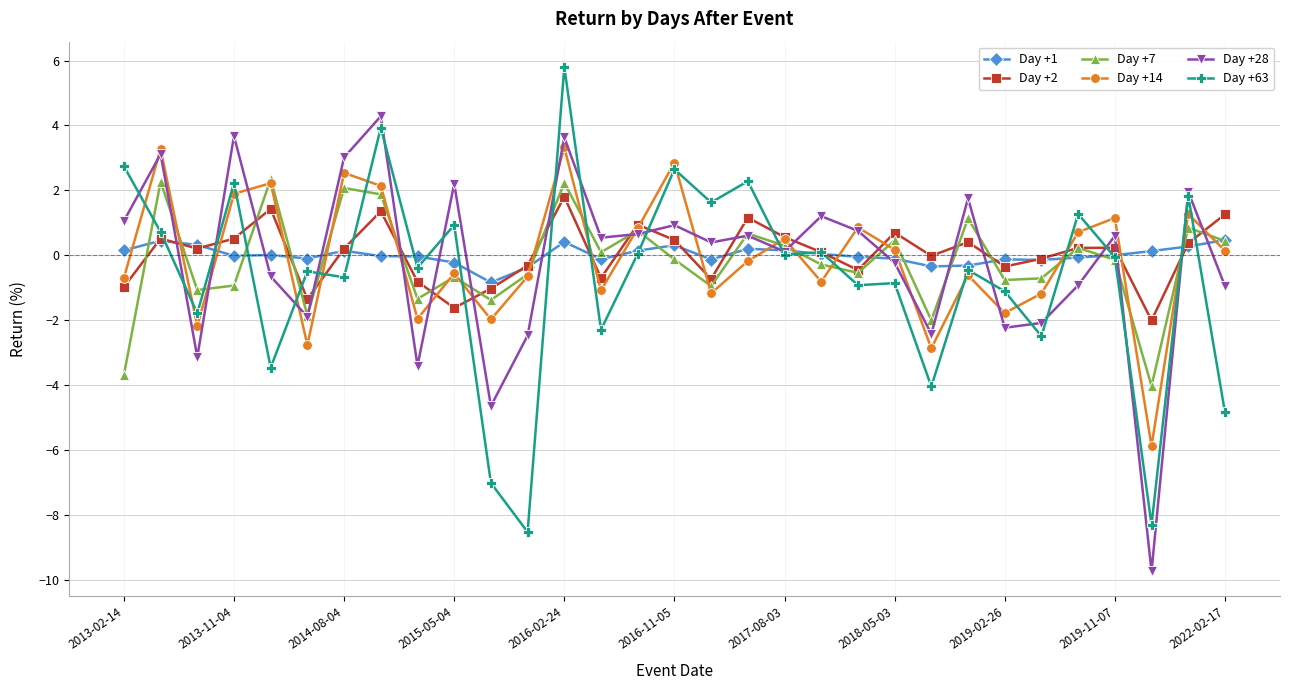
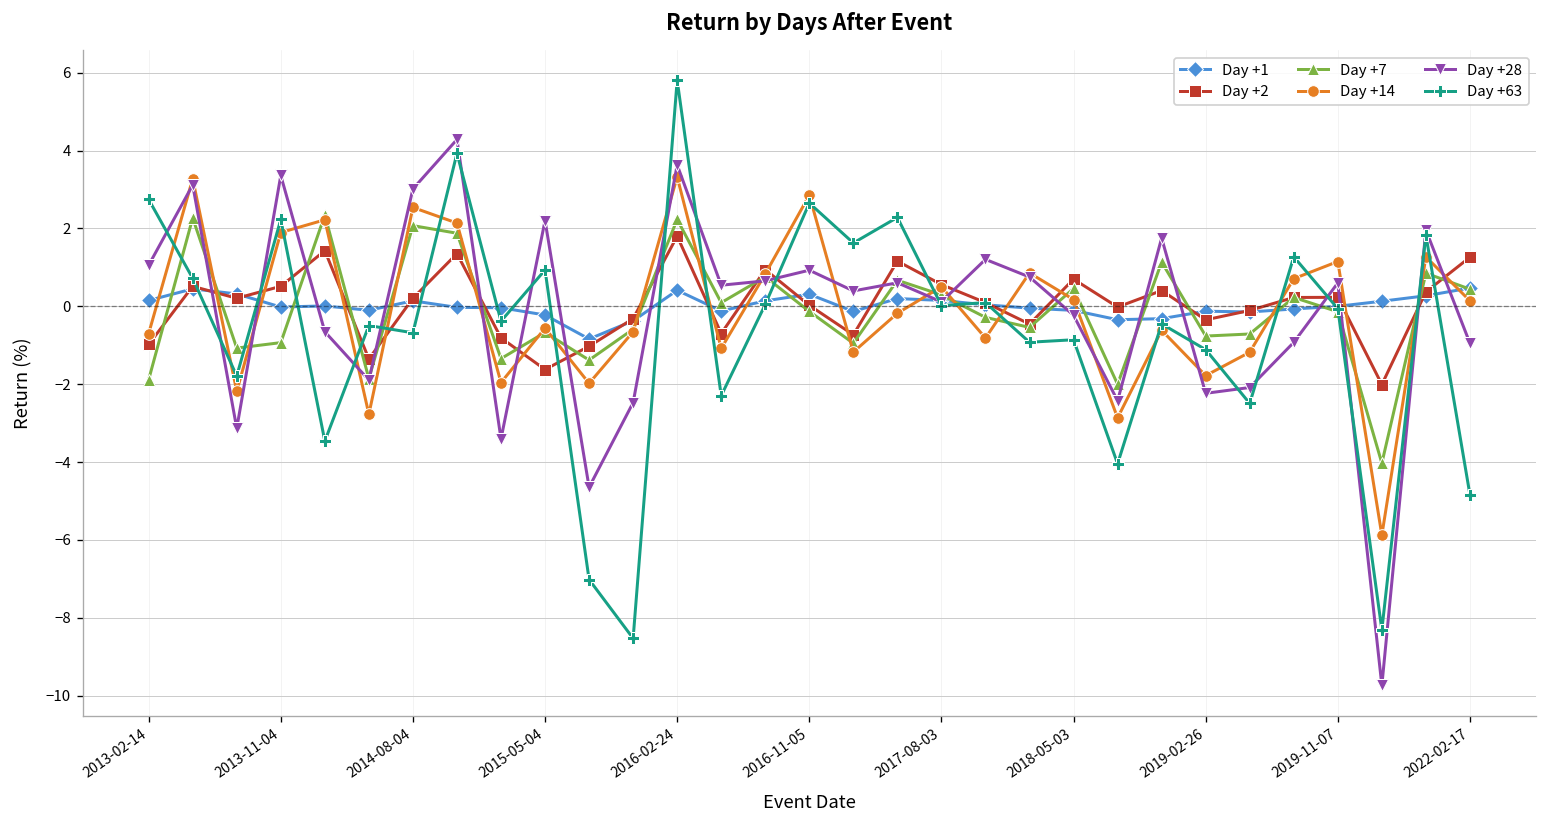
  {
    "Day +1": {
      "2013-02-14": 0.1,
      "2013-11-04": 0.0,
      "2015-05-04": -0.2,
      "2016-02-24": 0.4,
      "2016-11-05": 0.3,
      "2018-05-03": -0.1,
      "2019-02-26": -0.1
    },
    "Day +2": {
      "2013-02-14": -1.0,
      "2013-11-04": 0.5,
      "2015-05-04": -1.6,
      "2016-02-24": 1.8,
-     "2016-11-05": 0.5,
+     "2016-11-05": 0.0,
      "2018-05-03": 0.7,
      "2019-02-26": -0.3,
      "2019-11-07": 0.2,
      "2022-02-17": 1.3
    },
    "Day +7": {
-     "2013-02-14": -3.7,
+     "2013-02-14": -1.9,
      "2013-11-04": -0.9,
      "2014-08-04": 2.1,
      "2015-05-04": -0.7,
      "2016-02-24": 2.2,
      "2016-11-05": -0.1,
      "2017-08-03": 0.3,
      "2018-05-03": 0.5,
      "2019-02-26": -0.8,
      "2019-11-07": -0.1
    },
    "Day +14": {
      "2013-02-14": -0.7,
      "2013-11-04": 1.9,
      "2014-08-04": 2.5,
      "2015-05-04": -0.6,
      "2016-02-24": 3.3,
      "2016-11-05": 2.9,
      "2018-05-03": 0.2,
      "2019-02-26": -1.8,
      "2019-11-07": 1.1,
      "2022-02-17": 0.1
    },
    "Day +28": {
      "2013-02-14": 1.1,
-     "2013-11-04": 3.7,
+     "2013-11-04": 3.4,
      "2014-08-04": 3.0,
      "2015-05-04": 2.2,
      "2016-02-24": 3.6,
      "2016-11-05": 0.9,
      "2018-05-03": -0.2,
      "2019-02-26": -2.2,
      "2019-11-07": 0.6,
      "2022-02-17": -1.0
    },
    "Day +63": {
      "2013-02-14": 2.7,
      "2013-11-04": 2.2,
      "2014-08-04": -0.7,
      "2015-05-04": 0.9,
      "2016-02-24": 5.8,
      "2016-11-05": 2.7,
      "2017-08-03": 0.0,
      "2018-05-03": -0.9,
      "2019-02-26": -1.1,
      "2022-02-17": -4.8
    }
  }
